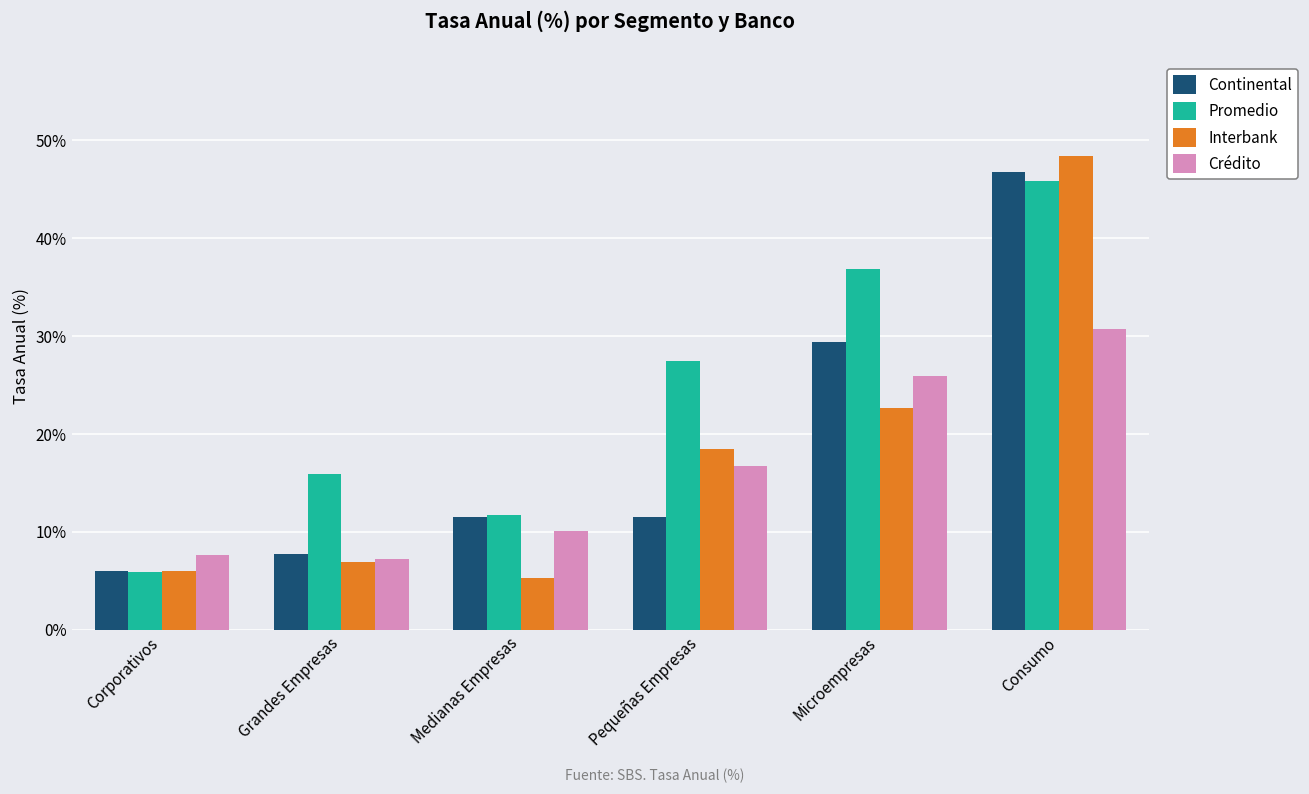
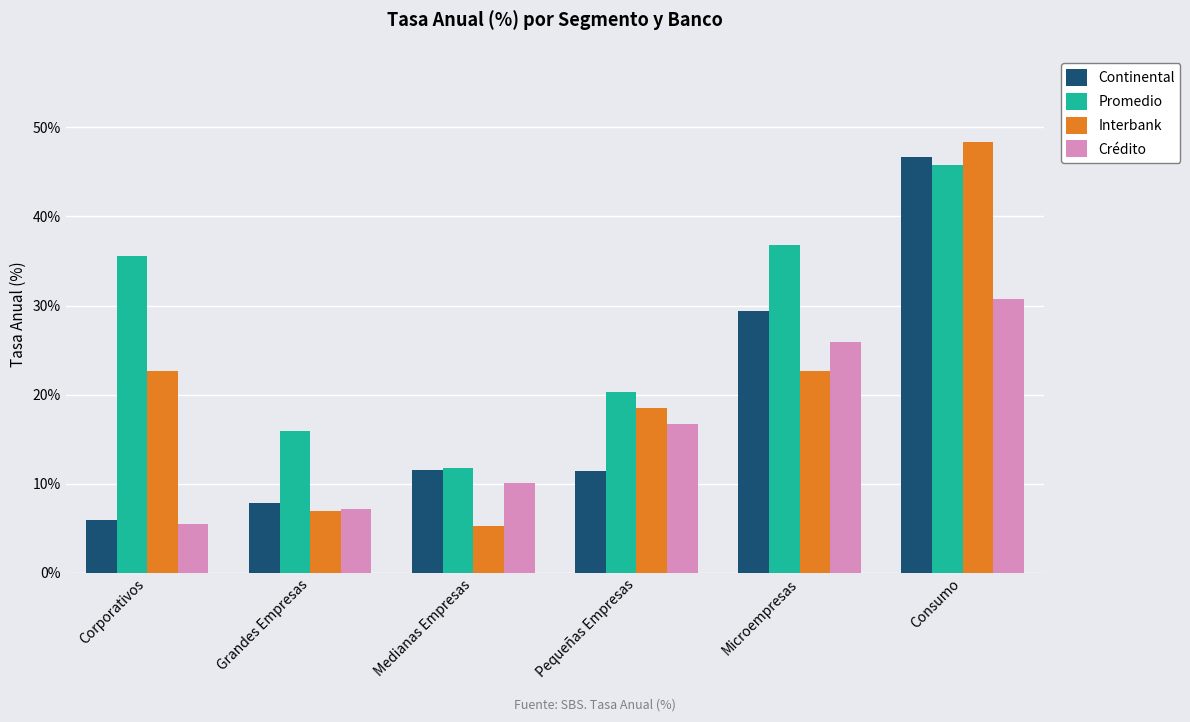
  {
    "Continental": {
      "Corporativos": "6%",
      "Grandes Empresas": "8%",
      "Medianas Empresas": "12%",
      "Pequeñas Empresas": "11%",
      "Microempresas": "29%",
      "Consumo": "47%"
    },
    "Promedio": {
-     "Corporativos": "6%",
+     "Corporativos": "36%",
      "Grandes Empresas": "16%",
      "Medianas Empresas": "12%",
-     "Pequeñas Empresas": "27%",
+     "Pequeñas Empresas": "20%",
      "Microempresas": "37%",
      "Consumo": "46%"
    },
    "Interbank": {
-     "Corporativos": "6%",
+     "Corporativos": "23%",
      "Grandes Empresas": "7%",
      "Medianas Empresas": "5%",
      "Pequeñas Empresas": "18%",
      "Microempresas": "23%",
      "Consumo": "48%"
    },
    "Crédito": {
-     "Corporativos": "8%",
+     "Corporativos": "5%",
      "Grandes Empresas": "7%",
      "Medianas Empresas": "10%",
      "Pequeñas Empresas": "17%",
      "Microempresas": "26%",
      "Consumo": "31%"
    }
  }
